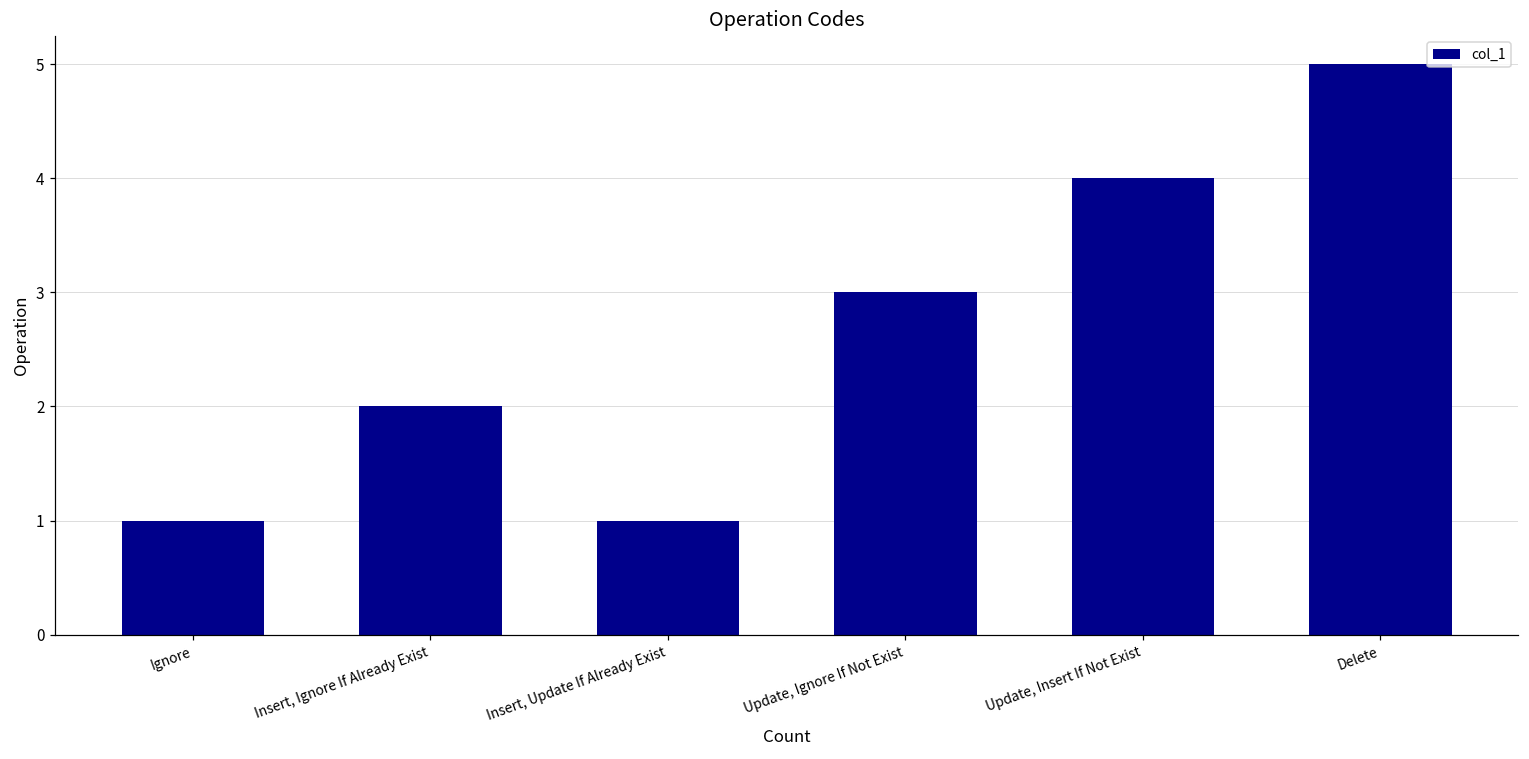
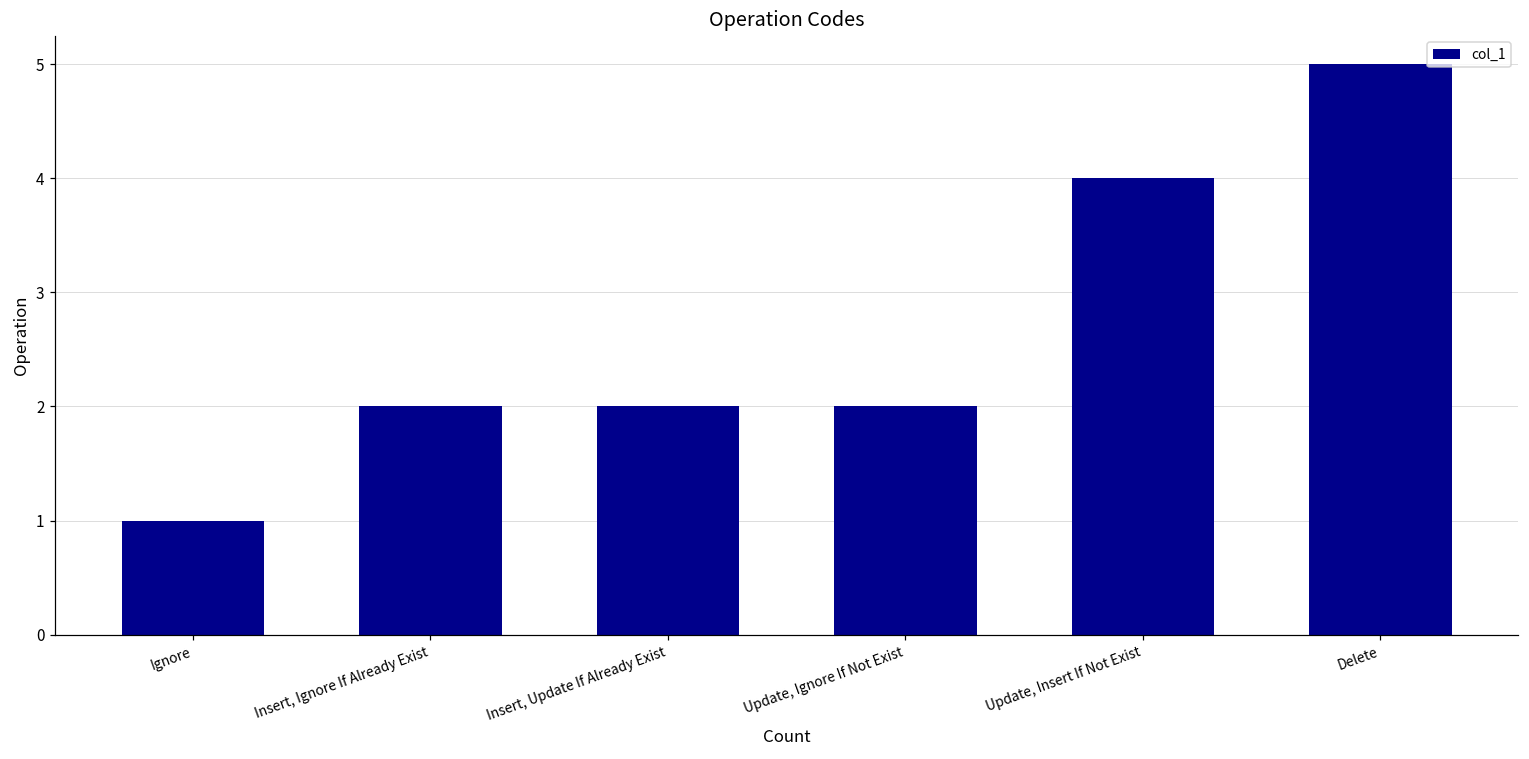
  {
    "Ignore": 1,
    "Insert, Ignore If Already Exist": 2,
-   "Insert, Update If Already Exist": 1,
-   "Update, Ignore If Not Exist": 3,
+   "Insert, Update If Already Exist": 2,
+   "Update, Ignore If Not Exist": 2,
    "Update, Insert If Not Exist": 4,
    "Delete": 5
  }
